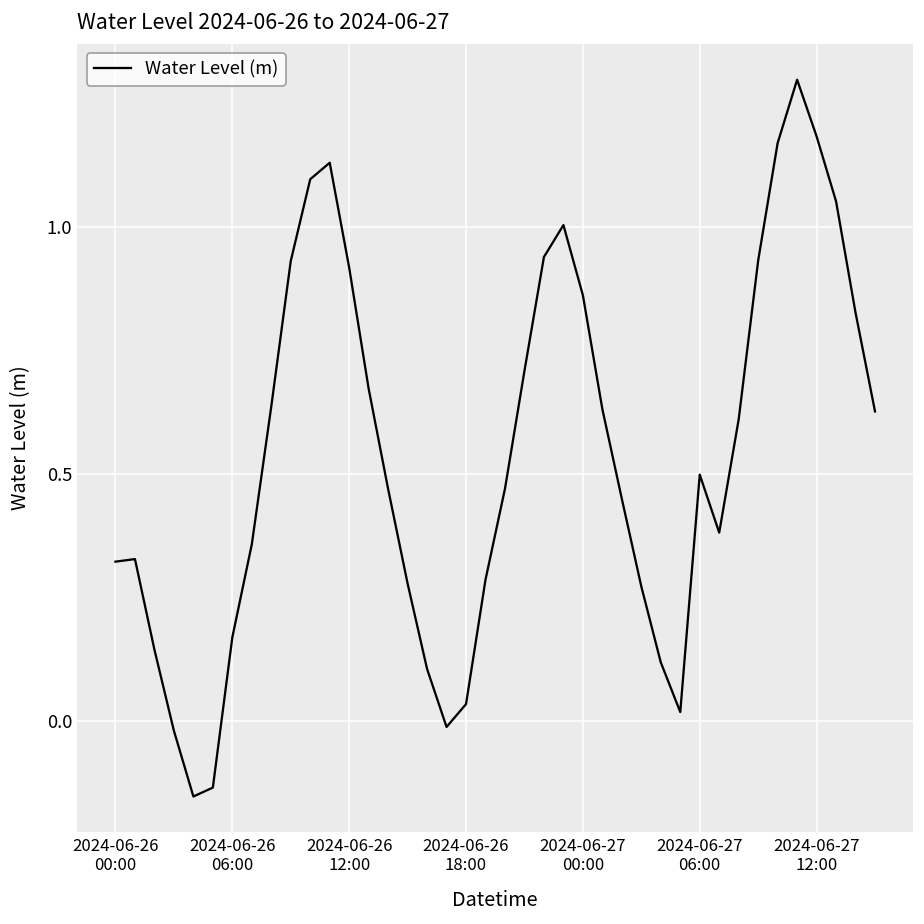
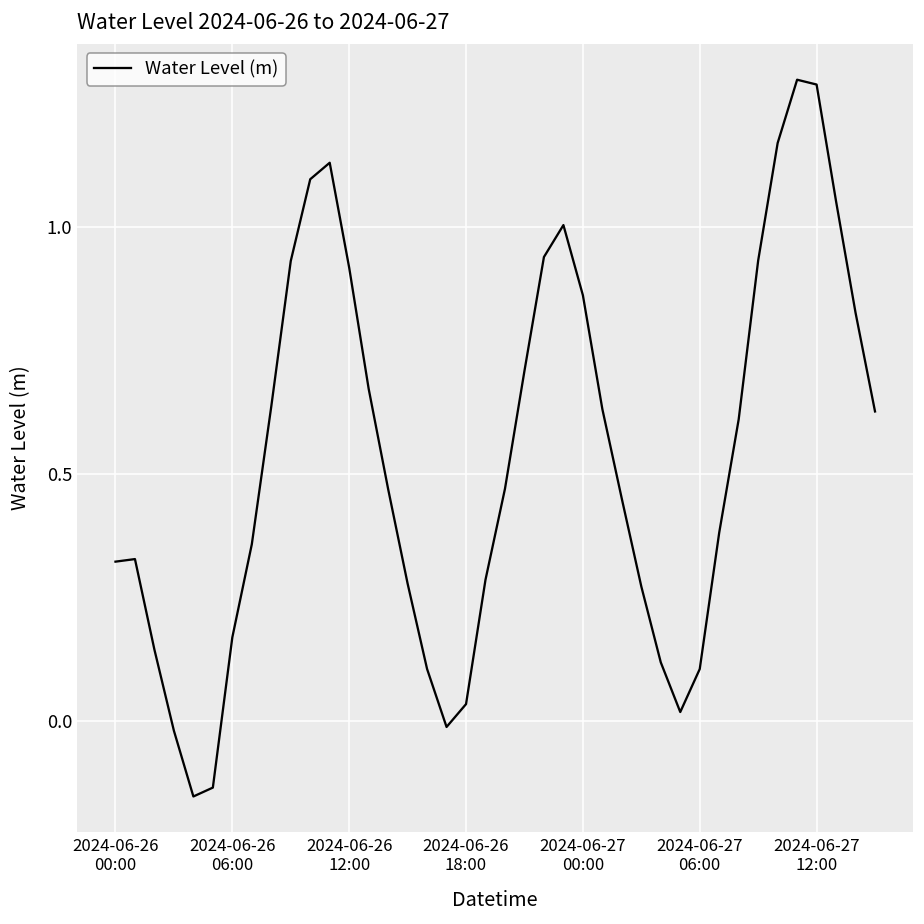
  {
    "2024-06-26 00:00": 0.32,
    "2024-06-26 06:00": 0.17,
    "2024-06-26 12:00": 0.92,
    "2024-06-26 18:00": 0.03,
    "2024-06-27 00:00": 0.86,
-   "2024-06-27 06:00": 0.50,
-   "2024-06-27 12:00": 1.18
+   "2024-06-27 06:00": 0.11,
+   "2024-06-27 12:00": 1.29
  }
